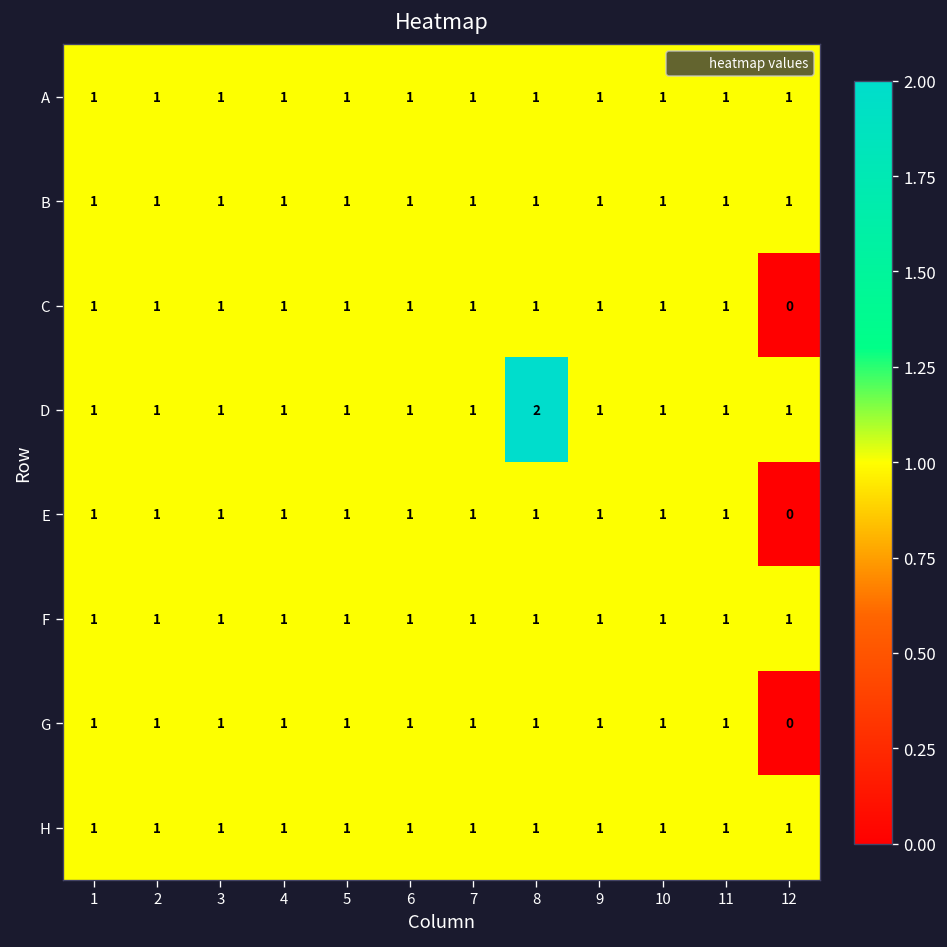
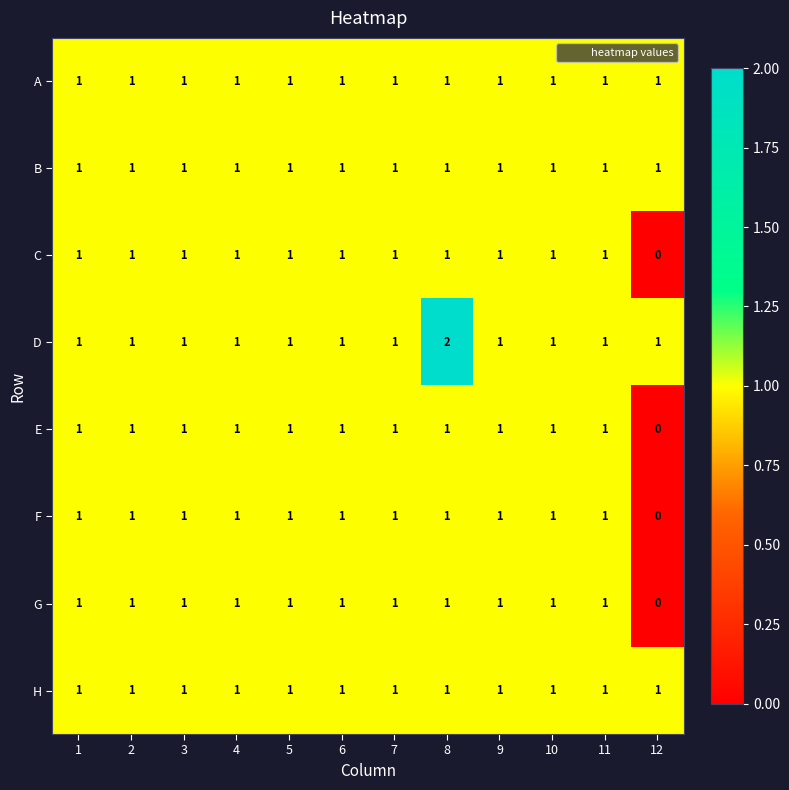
  {
    "A": {
      "1": 1,
      "2": 1,
      "3": 1,
      "4": 1,
      "5": 1,
      "6": 1,
      "7": 1,
      "8": 1,
      "9": 1,
      "10": 1,
      "11": 1,
      "12": 1
    },
    "B": {
      "1": 1,
      "2": 1,
      "3": 1,
      "4": 1,
      "5": 1,
      "6": 1,
      "7": 1,
      "8": 1,
      "9": 1,
      "10": 1,
      "11": 1,
      "12": 1
    },
    "C": {
      "1": 1,
      "2": 1,
      "3": 1,
      "4": 1,
      "5": 1,
      "6": 1,
      "7": 1,
      "8": 1,
      "9": 1,
      "10": 1,
      "11": 1,
      "12": 0
    },
    "D": {
      "1": 1,
      "2": 1,
      "3": 1,
      "4": 1,
      "5": 1,
      "6": 1,
      "7": 1,
      "8": 2,
      "9": 1,
      "10": 1,
      "11": 1,
      "12": 1
    },
    "E": {
      "1": 1,
      "2": 1,
      "3": 1,
      "4": 1,
      "5": 1,
      "6": 1,
      "7": 1,
      "8": 1,
      "9": 1,
      "10": 1,
      "11": 1,
      "12": 0
    },
    "F": {
      "1": 1,
      "2": 1,
      "3": 1,
      "4": 1,
      "5": 1,
      "6": 1,
      "7": 1,
      "8": 1,
      "9": 1,
      "10": 1,
      "11": 1,
-     "12": 1
+     "12": 0
    },
    "G": {
      "1": 1,
      "2": 1,
      "3": 1,
      "4": 1,
      "5": 1,
      "6": 1,
      "7": 1,
      "8": 1,
      "9": 1,
      "10": 1,
      "11": 1,
      "12": 0
    },
    "H": {
      "1": 1,
      "2": 1,
      "3": 1,
      "4": 1,
      "5": 1,
      "6": 1,
      "7": 1,
      "8": 1,
      "9": 1,
      "10": 1,
      "11": 1,
      "12": 1
    }
  }
